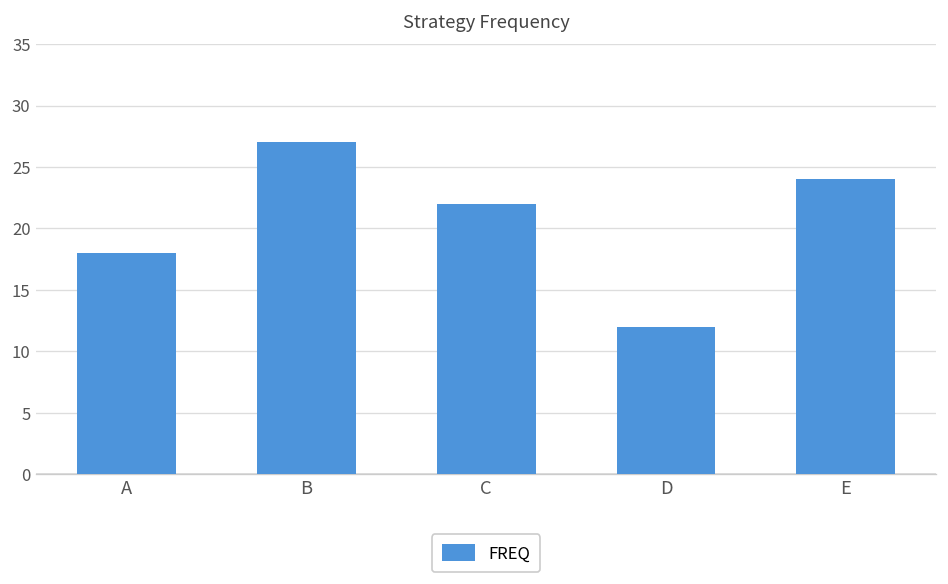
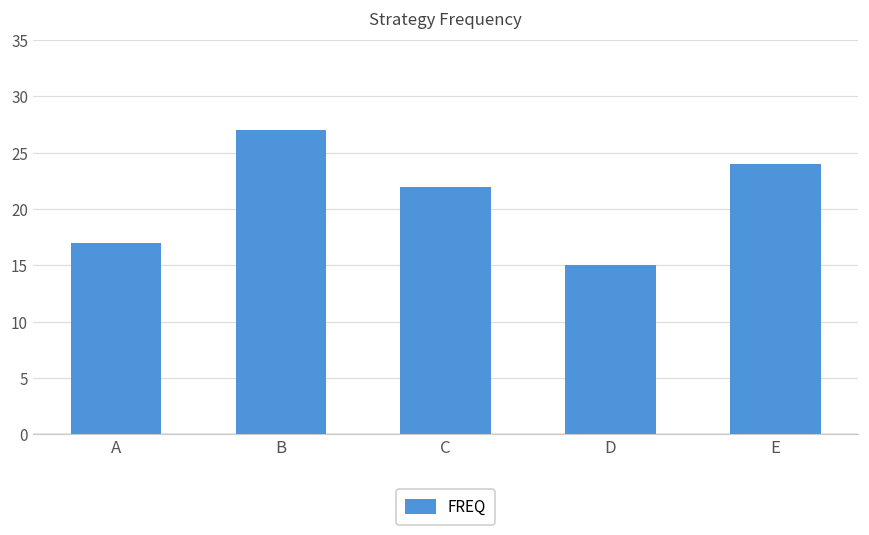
  {
-   "A": 18,
+   "A": 17,
    "B": 27,
    "C": 22,
-   "D": 12,
+   "D": 15,
    "E": 24
  }
